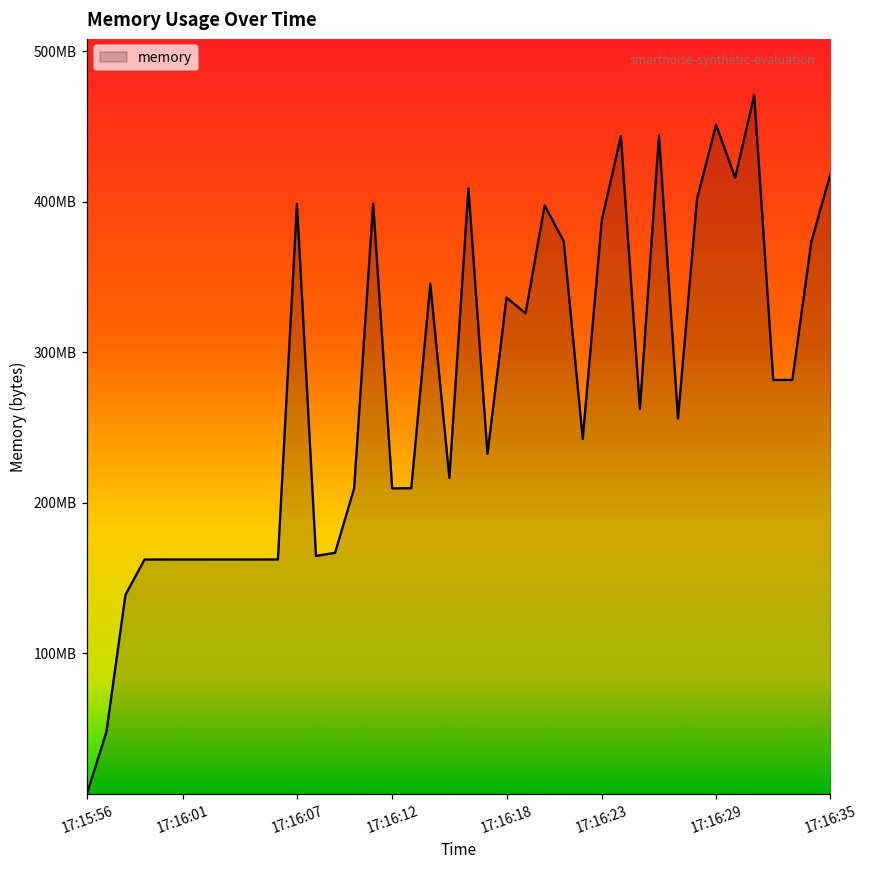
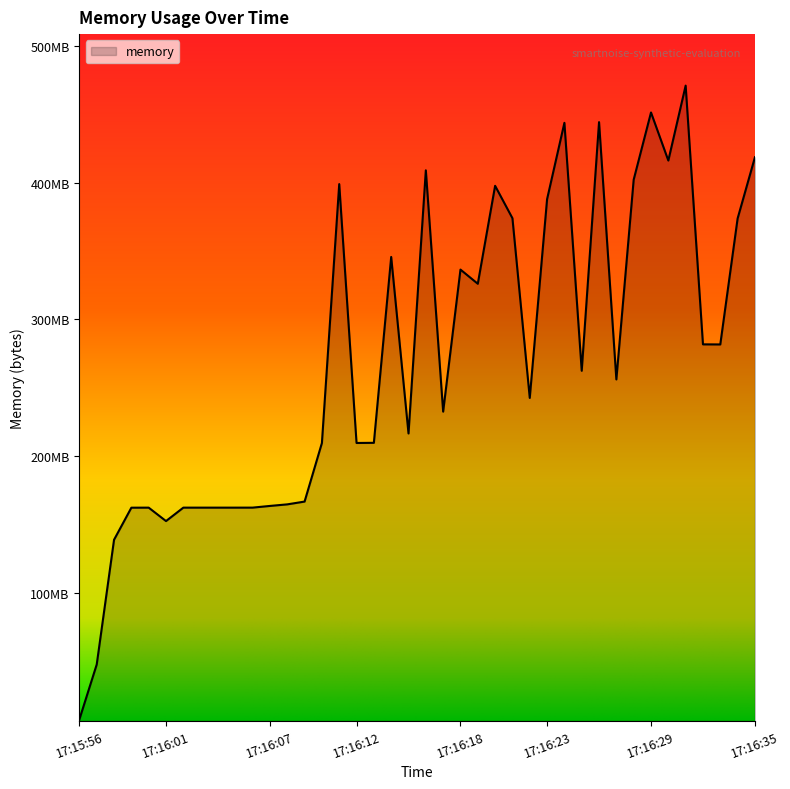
  {
    "17:15:56": "8MB",
-   "17:16:01": "162MB",
-   "17:16:07": "399MB",
+   "17:16:01": "152MB",
+   "17:16:07": "164MB",
    "17:16:12": "210MB",
    "17:16:18": "336MB",
    "17:16:23": "388MB",
    "17:16:29": "451MB",
    "17:16:35": "418MB"
  }
